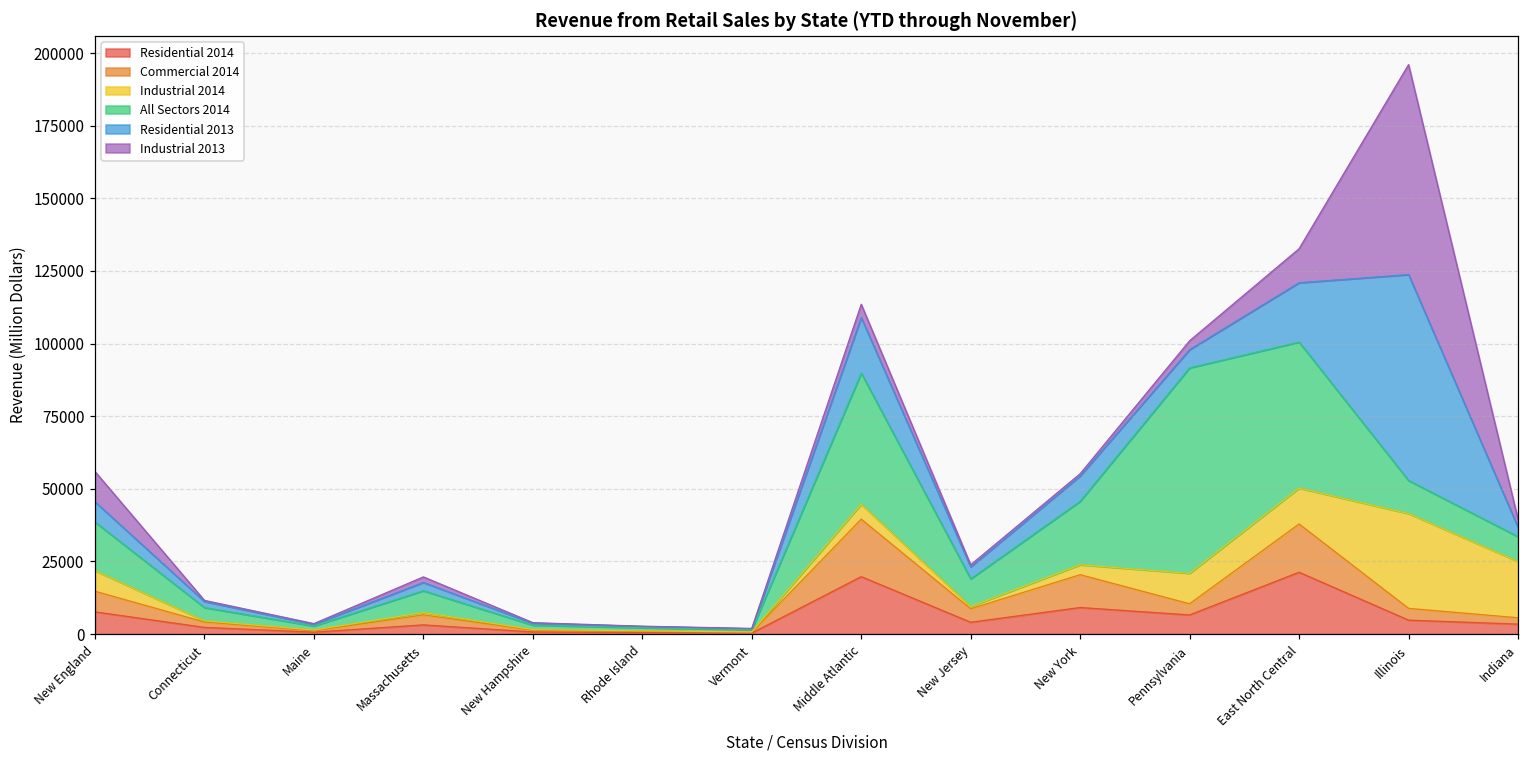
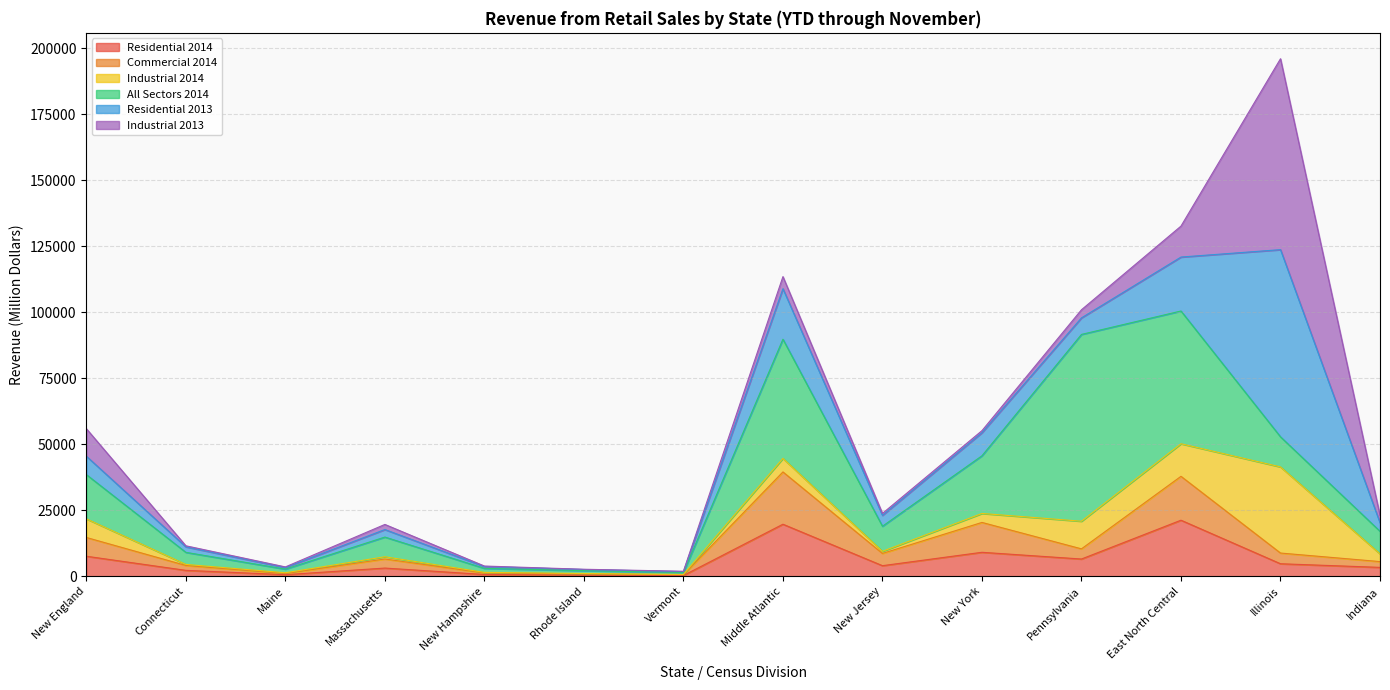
  {
    "Industrial 2014": {
      "New England": 7000,
      "Middle Atlantic": 5000,
      "New York": 3000,
      "Pennsylvania": 10000,
      "East North Central": 12000,
      "Illinois": 33000,
-     "Indiana": 19000
+     "Indiana": 3000
    },
    "All Sectors 2014": {
      "New England": 17000,
      "Connecticut": 5000,
      "Massachusetts": 7000,
      "Middle Atlantic": 45000,
      "New Jersey": 10000,
      "New York": 22000,
      "Pennsylvania": 71000,
      "East North Central": 50000,
      "Illinois": 11000,
      "Indiana": 9000
    },
    "Residential 2013": {
      "New England": 7000,
      "Massachusetts": 3000,
      "Middle Atlantic": 19000,
      "Pennsylvania": 6000,
      "East North Central": 20000,
      "Illinois": 71000,
      "Indiana": 3000
    },
    "Industrial 2013": {
      "New England": 10000,
      "Massachusetts": 2000,
      "Middle Atlantic": 5000,
      "Pennsylvania": 3000,
      "East North Central": 12000,
      "Illinois": 72000,
      "Indiana": 3000
    }
  }
